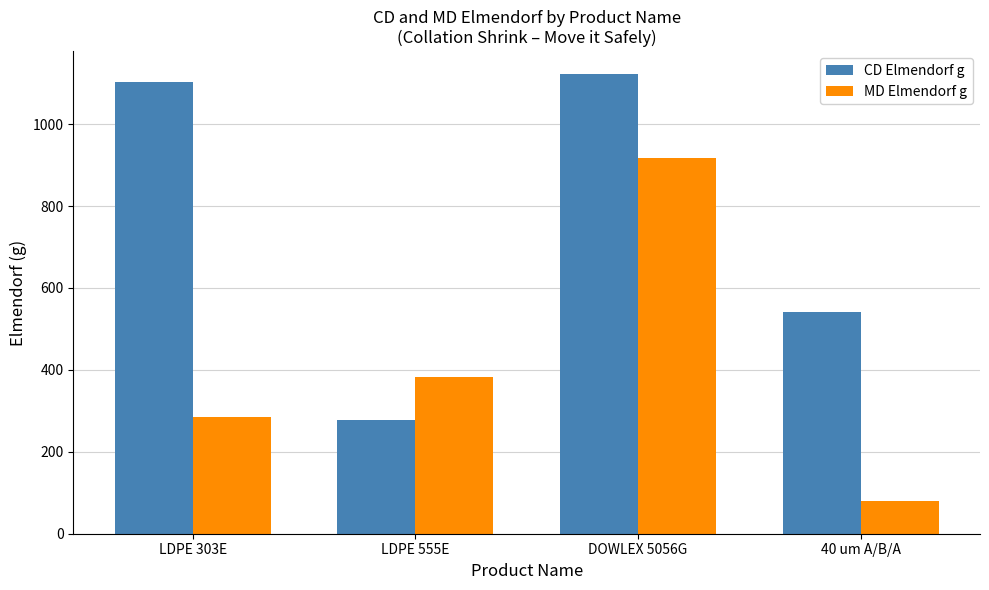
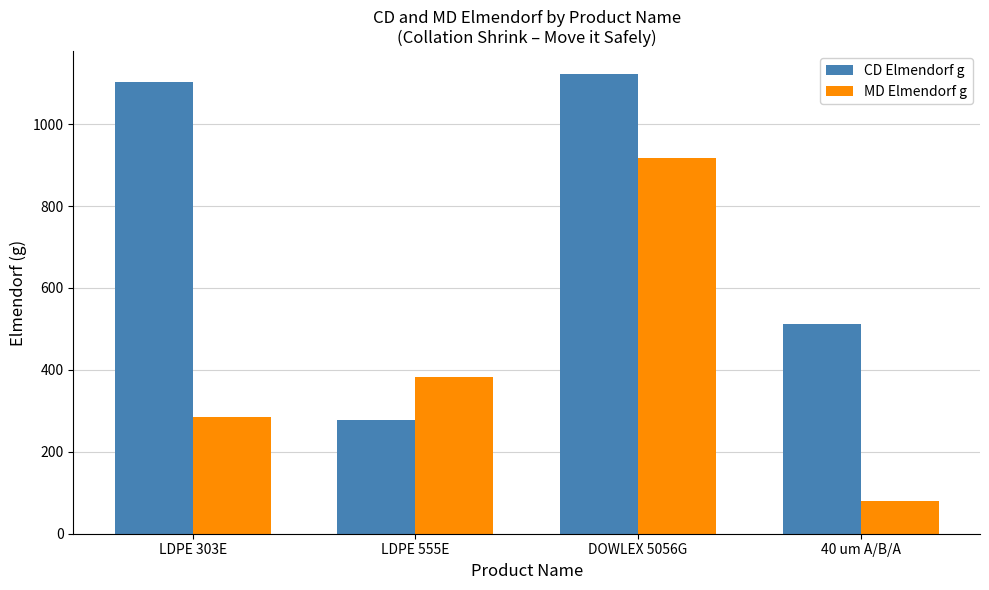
  {
    "CD Elmendorf g": {
      "LDPE 303E": 1100,
      "LDPE 555E": 280,
      "DOWLEX 5056G": 1120,
-     "40 um A/B/A": 540
+     "40 um A/B/A": 510
    },
    "MD Elmendorf g": {
      "LDPE 303E": 290,
      "LDPE 555E": 380,
      "DOWLEX 5056G": 920,
      "40 um A/B/A": 80
    }
  }
